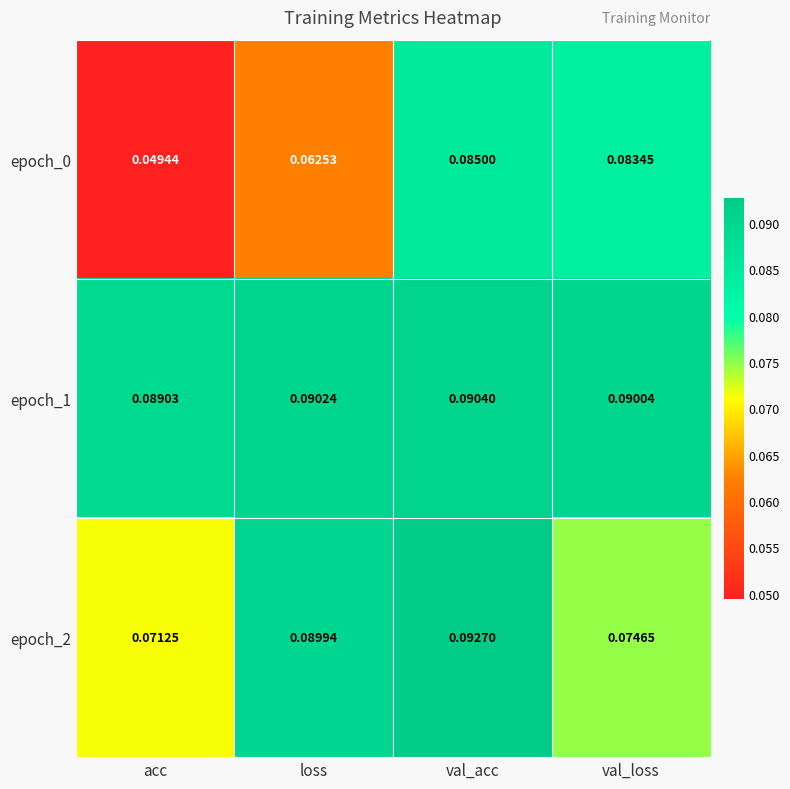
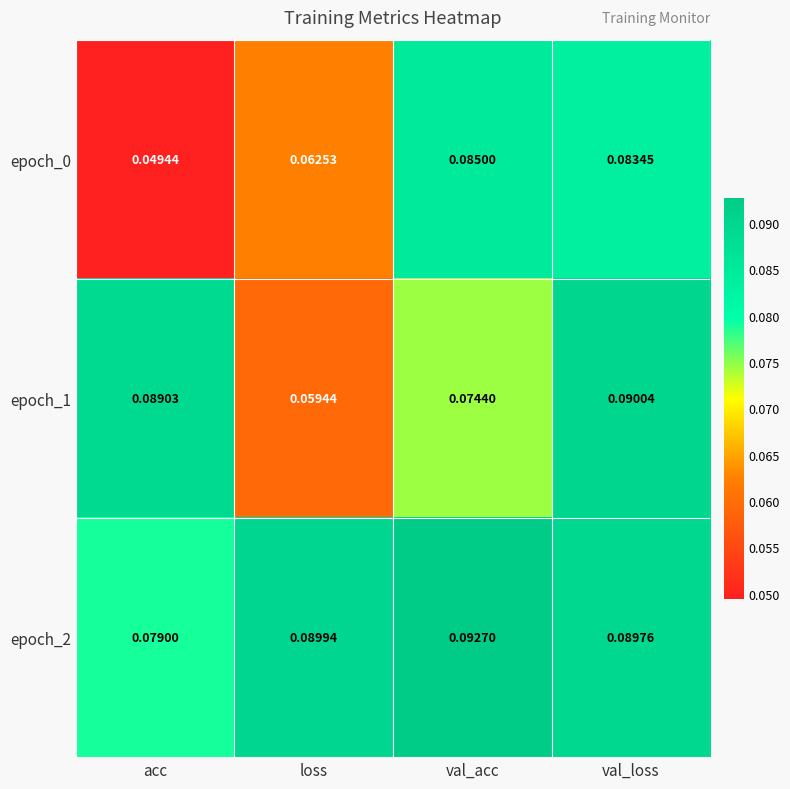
  {
    "epoch_0": {
      "acc": 0.04944,
      "loss": 0.06253,
      "val_acc": 0.08500,
      "val_loss": 0.08345
    },
    "epoch_1": {
      "acc": 0.08903,
-     "loss": 0.09024,
-     "val_acc": 0.09040,
+     "loss": 0.05944,
+     "val_acc": 0.07440,
      "val_loss": 0.09004
    },
    "epoch_2": {
-     "acc": 0.07125,
+     "acc": 0.07900,
      "loss": 0.08994,
      "val_acc": 0.09270,
-     "val_loss": 0.07465
+     "val_loss": 0.08976
    }
  }
